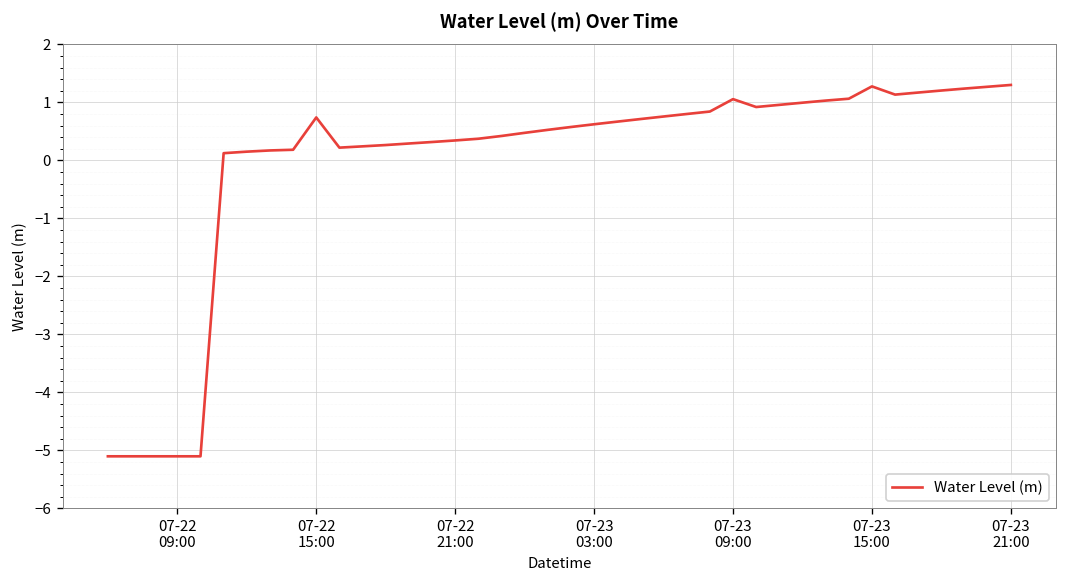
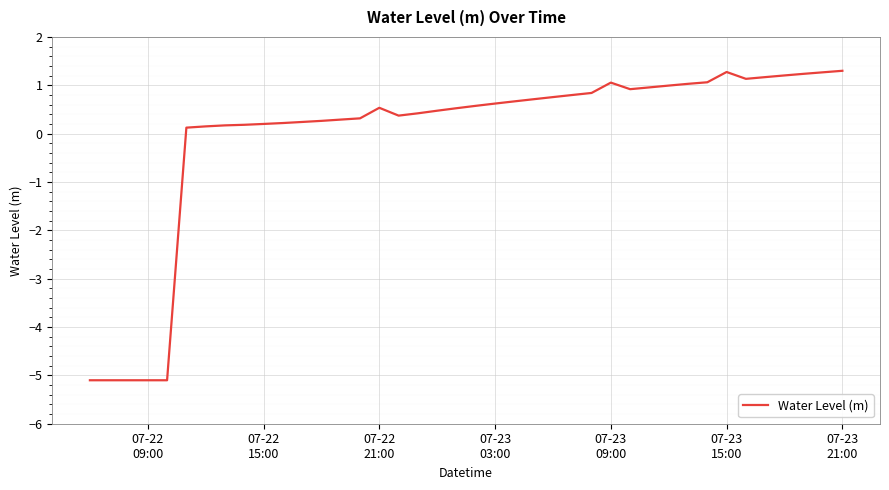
  {
    "07-22 09:00": -5.1,
-   "07-22 15:00": 0.7,
-   "07-22 21:00": 0.3,
+   "07-22 15:00": 0.2,
+   "07-22 21:00": 0.5,
    "07-23 03:00": 0.6,
    "07-23 09:00": 1.1,
    "07-23 15:00": 1.3,
    "07-23 21:00": 1.3
  }
